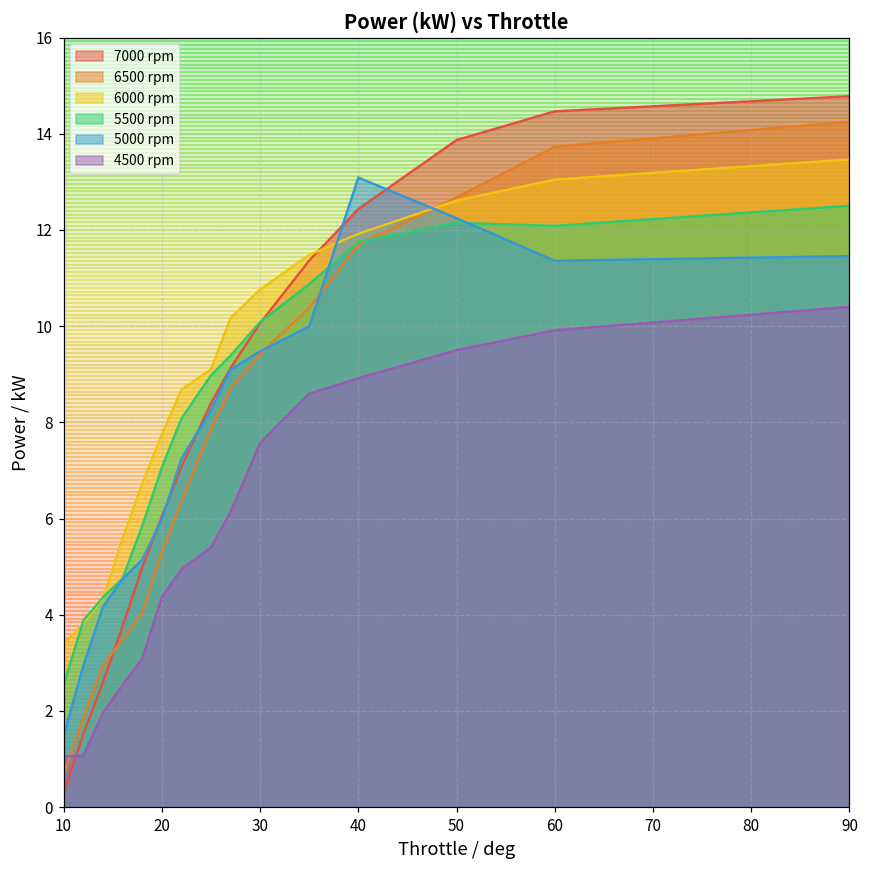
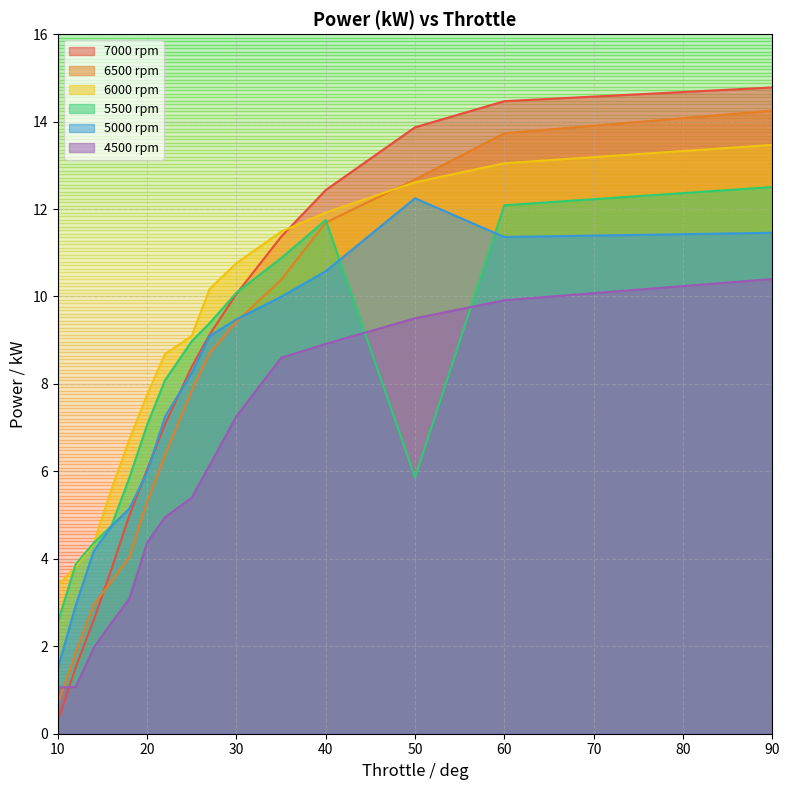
  {
    "5500 rpm": {
      "10": 2.5,
      "20": 7.1,
-     "50": 12.1,
+     "50": 5.9,
      "60": 12.1,
      "90": 12.5
    },
    "5000 rpm": {
      "10": 1.5,
      "20": 6.0,
-     "40": 13.1,
+     "40": 10.6,
      "50": 12.2,
      "60": 11.4,
      "90": 11.5
    },
    "4500 rpm": {
      "10": 1.1,
      "20": 4.4,
-     "30": 7.6,
+     "30": 7.3,
      "40": 8.9,
      "50": 9.5,
      "60": 9.9,
      "90": 10.4
    }
  }
